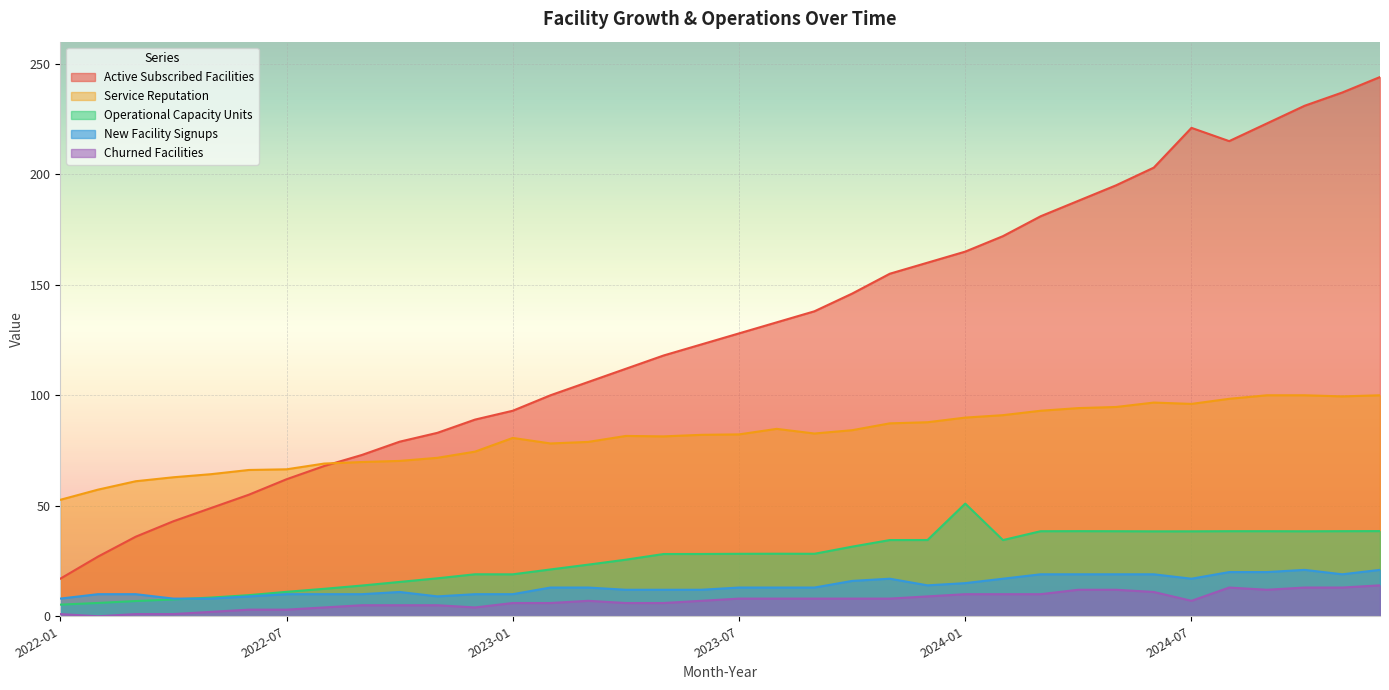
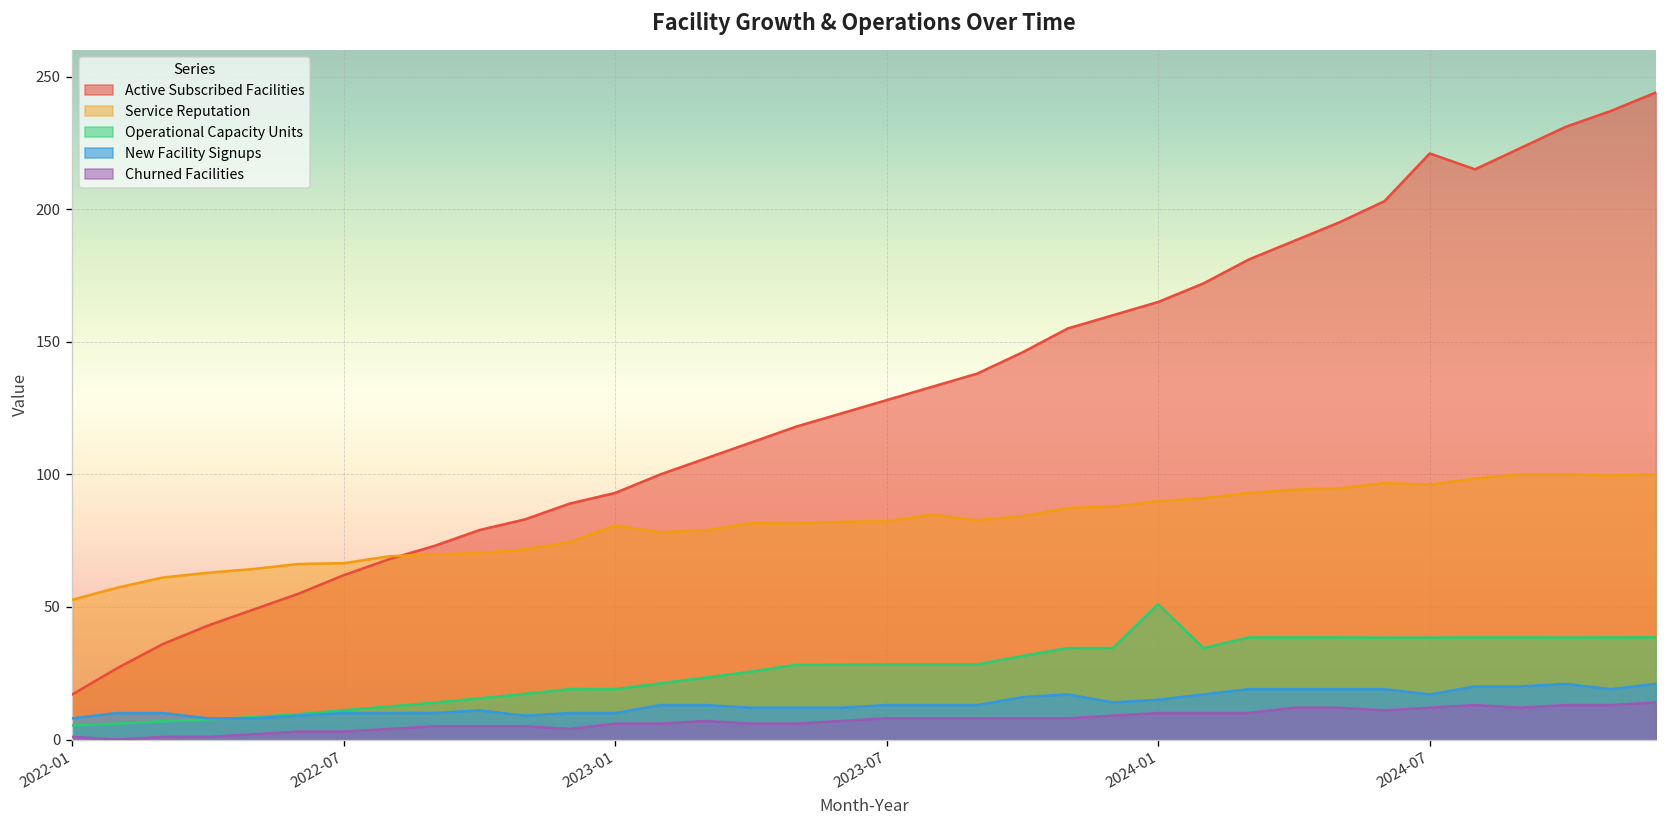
  {
    "Active Subscribed Facilities": {
      "2022-01": 17,
      "2022-07": 62,
      "2023-01": 93,
      "2023-07": 128,
      "2024-01": 165,
      "2024-07": 221
    },
    "Service Reputation": {
      "2022-01": 53,
      "2022-07": 67,
      "2023-01": 81,
      "2023-07": 82,
      "2024-01": 90,
      "2024-07": 96
    },
    "Operational Capacity Units": {
      "2022-01": 5,
      "2023-01": 19,
      "2023-07": 28,
      "2024-01": 51,
      "2024-07": 38
    },
    "New Facility Signups": {
      "2022-01": 8,
      "2023-01": 10,
      "2023-07": 13,
      "2024-01": 15,
      "2024-07": 17
    },
    "Churned Facilities": {
      "2022-01": 1,
      "2022-07": 3,
      "2023-01": 6,
      "2023-07": 8,
      "2024-01": 10,
-     "2024-07": 7
+     "2024-07": 12
    }
  }
